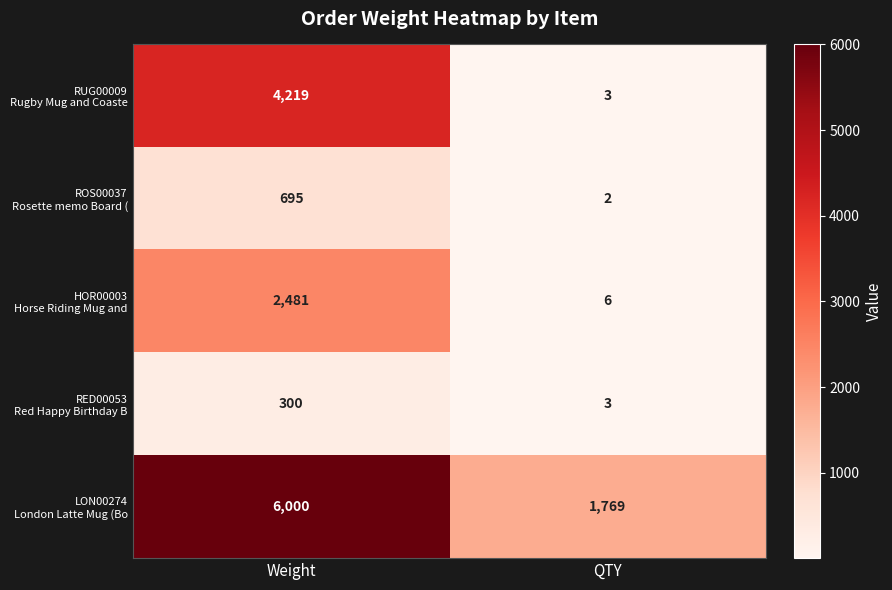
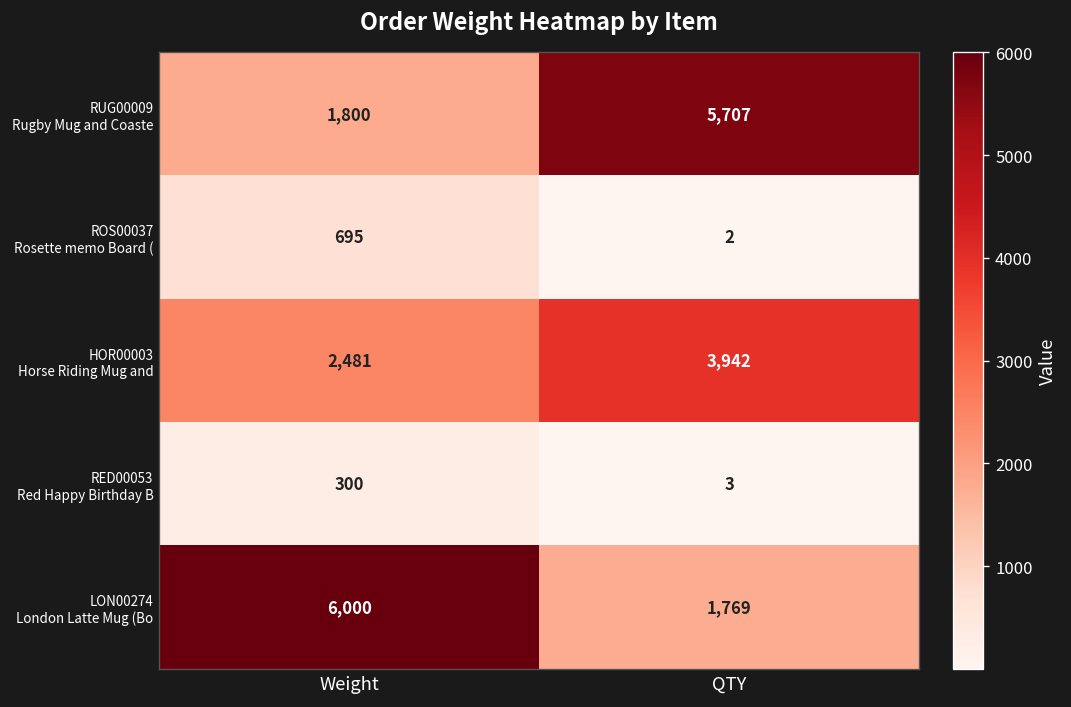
  {
    "RUG00009 Rugby Mug and Coaste": {
-     "Weight": "4,219",
-     "QTY": "3"
+     "Weight": "1,800",
+     "QTY": "5,707"
    },
    "ROS00037 Rosette memo Board (": {
      "Weight": "695",
      "QTY": "2"
    },
    "HOR00003 Horse Riding Mug and": {
      "Weight": "2,481",
-     "QTY": "6"
+     "QTY": "3,942"
    },
    "RED00053 Red Happy Birthday B": {
      "Weight": "300",
      "QTY": "3"
    },
    "LON00274 London Latte Mug (Bo": {
      "Weight": "6,000",
      "QTY": "1,769"
    }
  }
